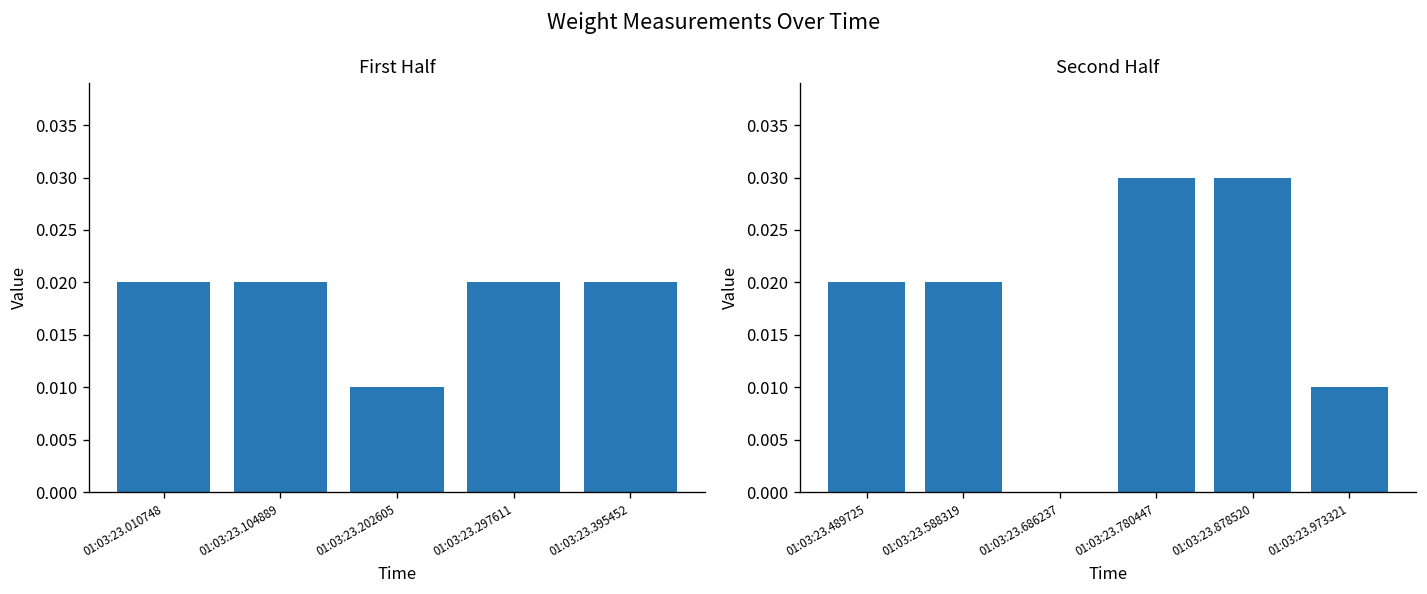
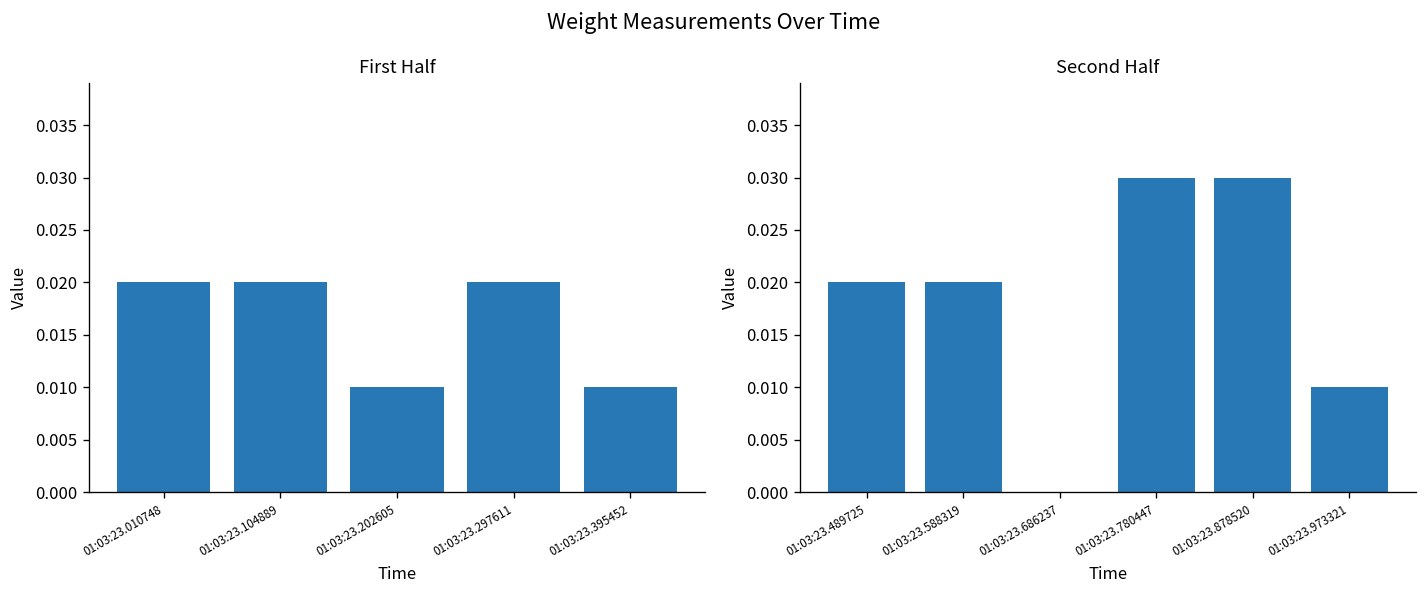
  {
    "First Half": {
      "01:03:23.010748": 0.02,
      "01:03:23.104889": 0.02,
      "01:03:23.202605": 0.01,
      "01:03:23.297611": 0.02,
-     "01:03:23.395452": 0.02
+     "01:03:23.395452": 0.01
    },
    "Second Half": {
      "01:03:23.489725": 0.020,
      "01:03:23.588319": 0.020,
      "01:03:23.686237": 0.000,
      "01:03:23.780447": 0.030,
      "01:03:23.878520": 0.030,
      "01:03:23.973321": 0.010
    }
  }
